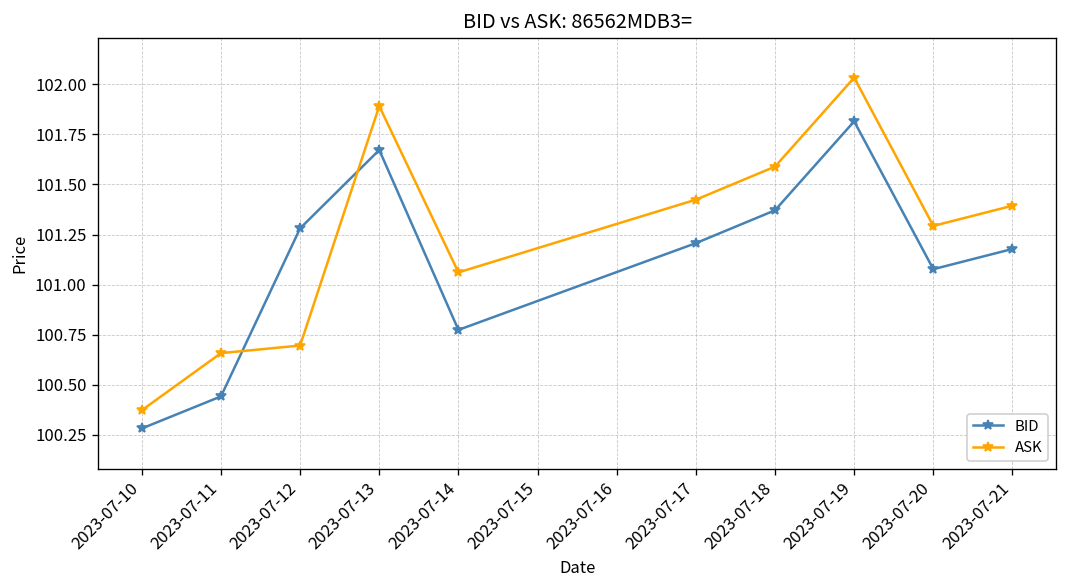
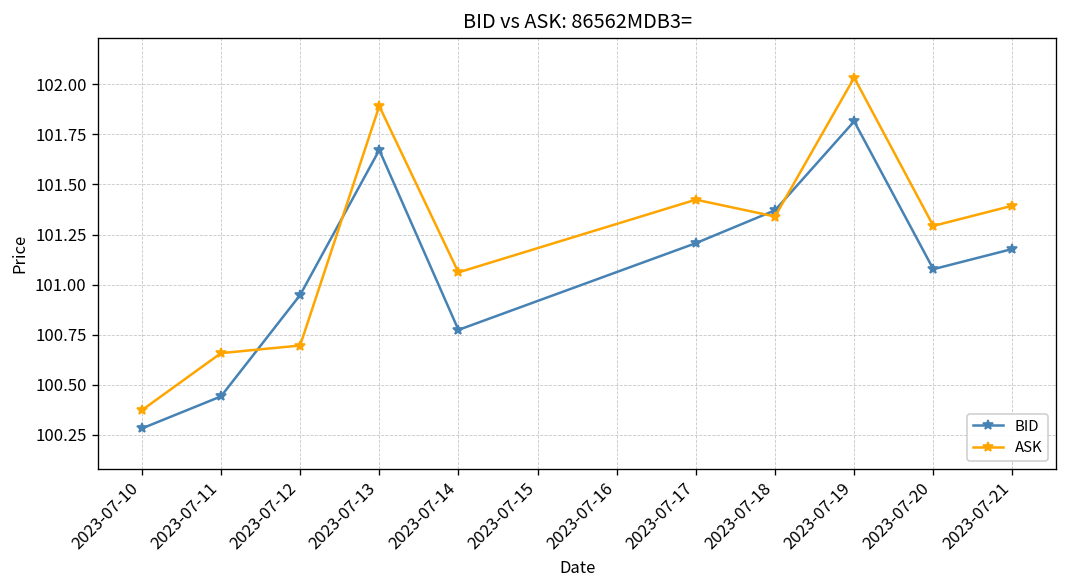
  {
    "BID": {
      "2023-07-10": 100.28,
      "2023-07-11": 100.44,
-     "2023-07-12": 101.28,
+     "2023-07-12": 100.95,
      "2023-07-13": 101.67,
      "2023-07-14": 100.77,
      "2023-07-17": 101.21,
      "2023-07-18": 101.37,
      "2023-07-19": 101.82,
      "2023-07-20": 101.08,
      "2023-07-21": 101.18
    },
    "ASK": {
      "2023-07-10": 100.37,
      "2023-07-11": 100.66,
      "2023-07-12": 100.70,
      "2023-07-13": 101.89,
      "2023-07-14": 101.06,
      "2023-07-17": 101.42,
-     "2023-07-18": 101.59,
+     "2023-07-18": 101.34,
      "2023-07-19": 102.03,
      "2023-07-20": 101.29,
      "2023-07-21": 101.39
    }
  }
